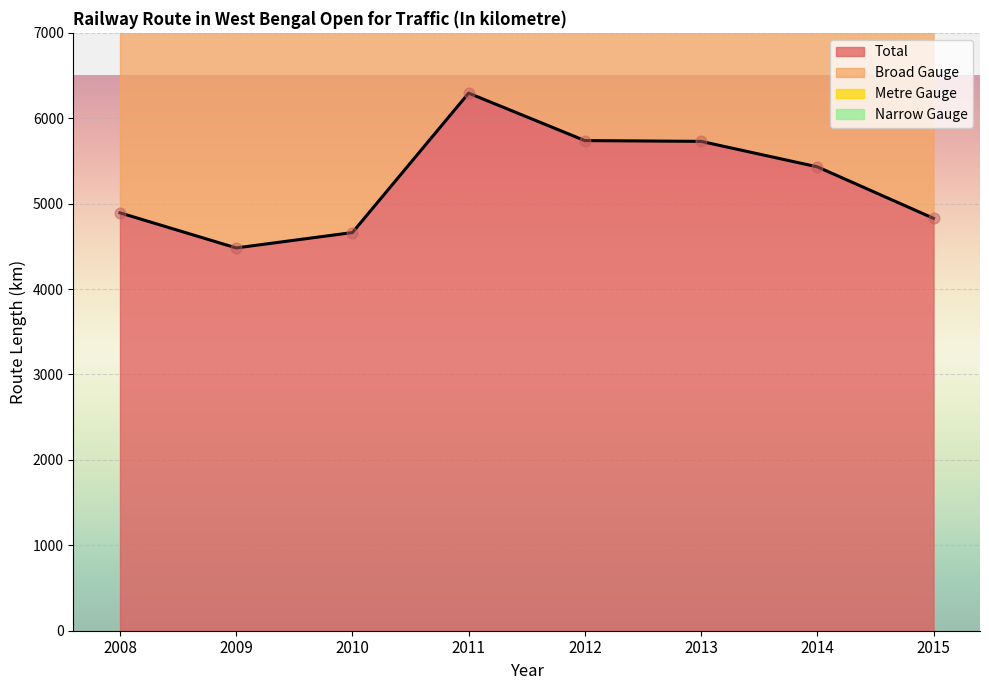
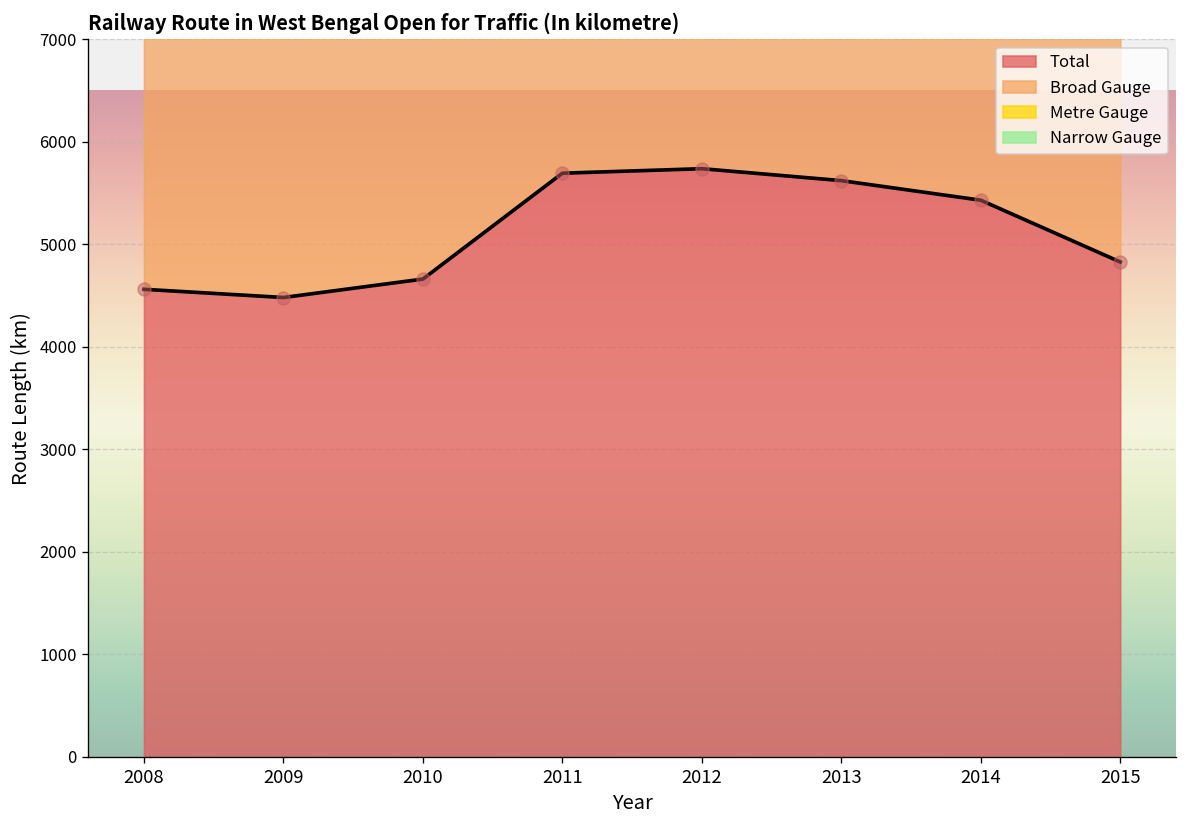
  {
    "Total": {
-     "2008": 4900,
+     "2008": 4600,
      "2009": 4500,
      "2010": 4700,
-     "2011": 6300,
+     "2011": 5700,
      "2012": 5700,
-     "2013": 5700,
+     "2013": 5600,
      "2014": 5400,
      "2015": 4800
    }
  }
